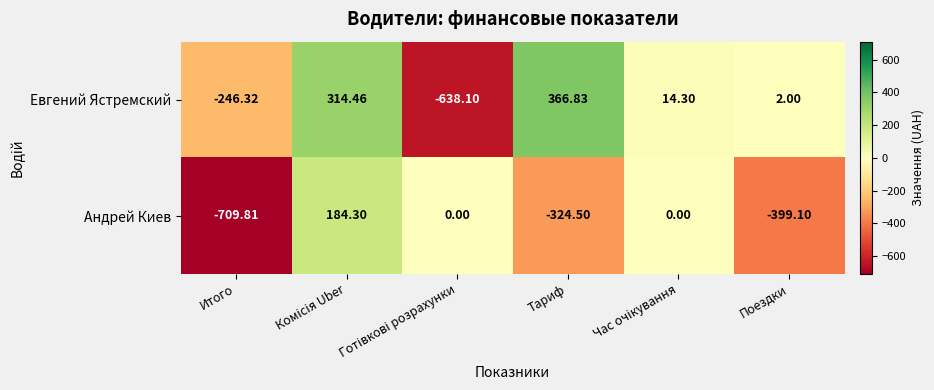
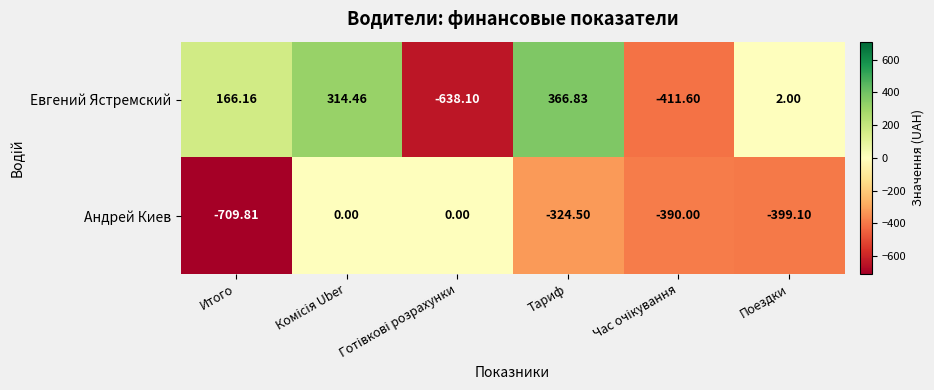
  {
    "Евгений Ястремский": {
-     "Итого": -246.32,
+     "Итого": 166.16,
      "Комісія Uber": 314.46,
      "Готівкові розрахунки": -638.10,
      "Тариф": 366.83,
-     "Час очікування": 14.30,
+     "Час очікування": -411.60,
      "Поездки": 2.00
    },
    "Андрей Киев": {
      "Итого": -709.81,
-     "Комісія Uber": 184.30,
+     "Комісія Uber": 0.00,
      "Готівкові розрахунки": 0.00,
      "Тариф": -324.50,
-     "Час очікування": 0.00,
+     "Час очікування": -390.00,
      "Поездки": -399.10
    }
  }
